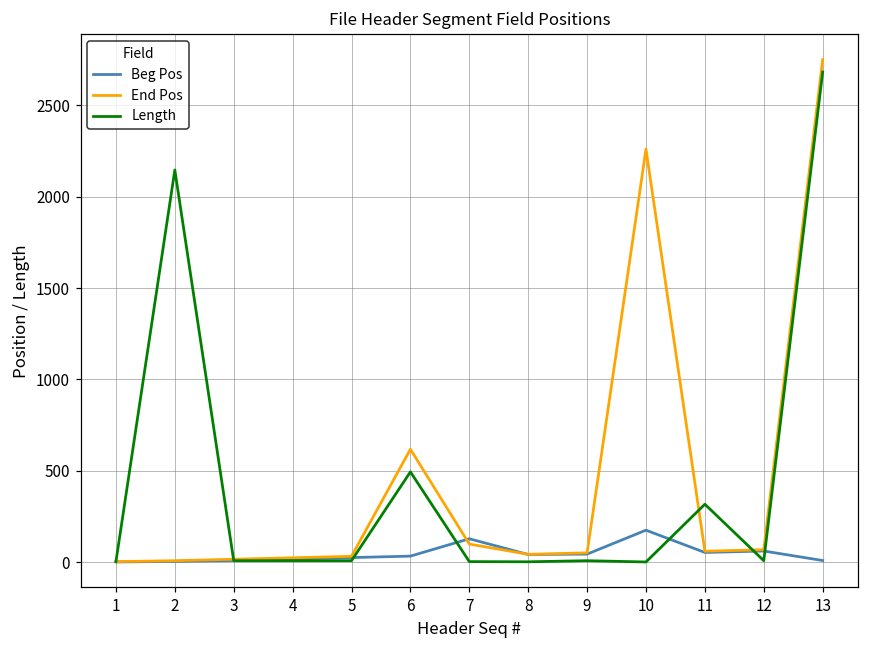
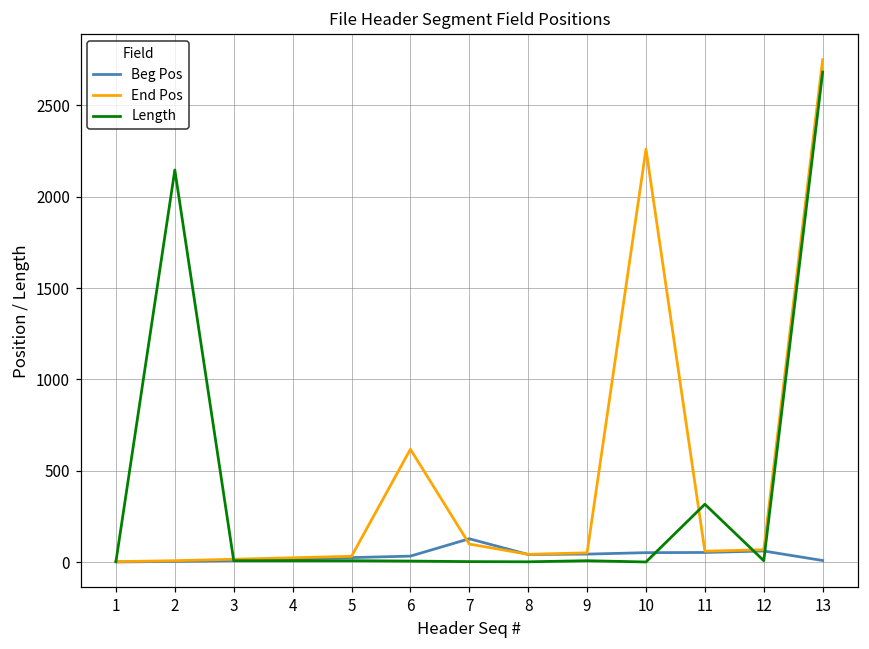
  {
    "Beg Pos": {
      "6": 30,
      "7": 130,
-     "10": 180,
+     "10": 50,
      "13": 10
    },
    "End Pos": {
      "6": 620,
      "7": 100,
      "10": 2260,
      "13": 2750
    },
    "Length": {
      "2": 2150,
      "5": 10,
-     "6": 490,
+     "6": 10,
      "7": 0,
      "8": 0,
      "9": 10,
      "10": 0,
      "11": 320,
      "12": 10,
      "13": 2680
    }
  }
